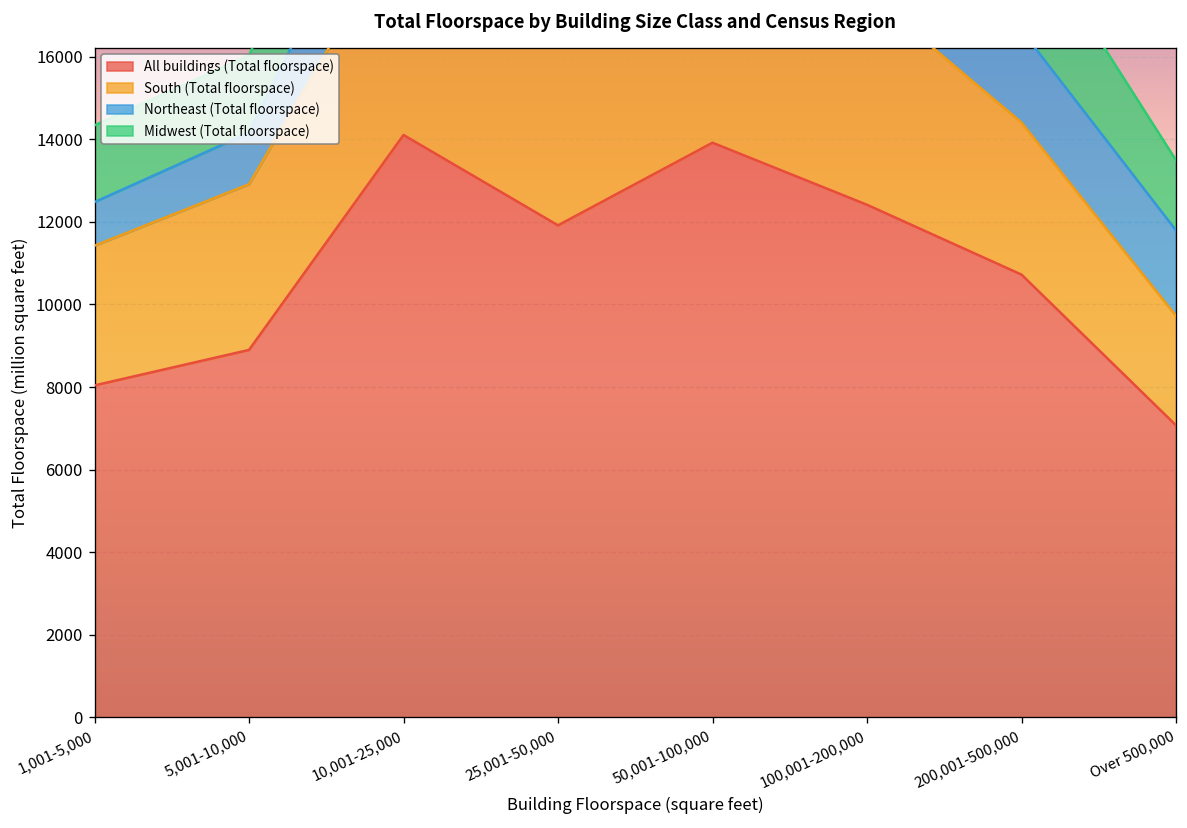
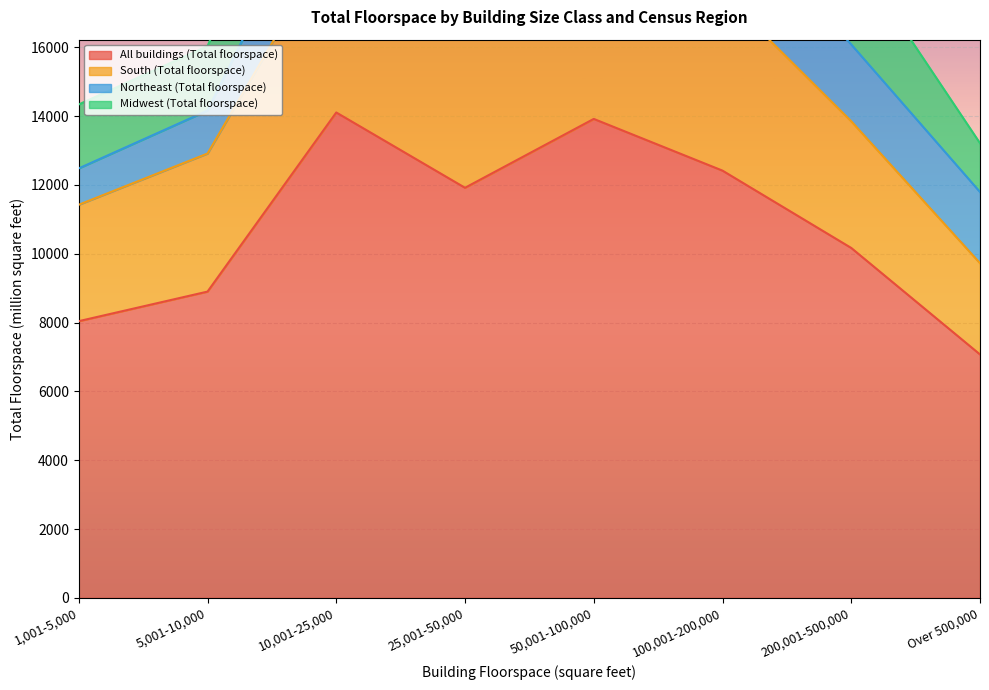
  {
    "All buildings (Total floorspace)": {
      "1,001-5,000": 8000,
      "5,001-10,000": 8900,
      "10,001-25,000": 14100,
      "25,001-50,000": 11900,
      "50,001-100,000": 13900,
      "100,001-200,000": 12400,
-     "200,001-500,000": 10700,
+     "200,001-500,000": 10200,
      "Over 500,000": 7100
    },
    "South (Total floorspace)": {
      "1,001-5,000": 3400,
      "5,001-10,000": 4000,
      "200,001-500,000": 3700,
      "Over 500,000": 2700
    },
    "Northeast (Total floorspace)": {
      "1,001-5,000": 1100,
      "Over 500,000": 2100
    },
    "Midwest (Total floorspace)": {
      "1,001-5,000": 1900,
-     "Over 500,000": 1700
+     "Over 500,000": 1400
    }
  }
